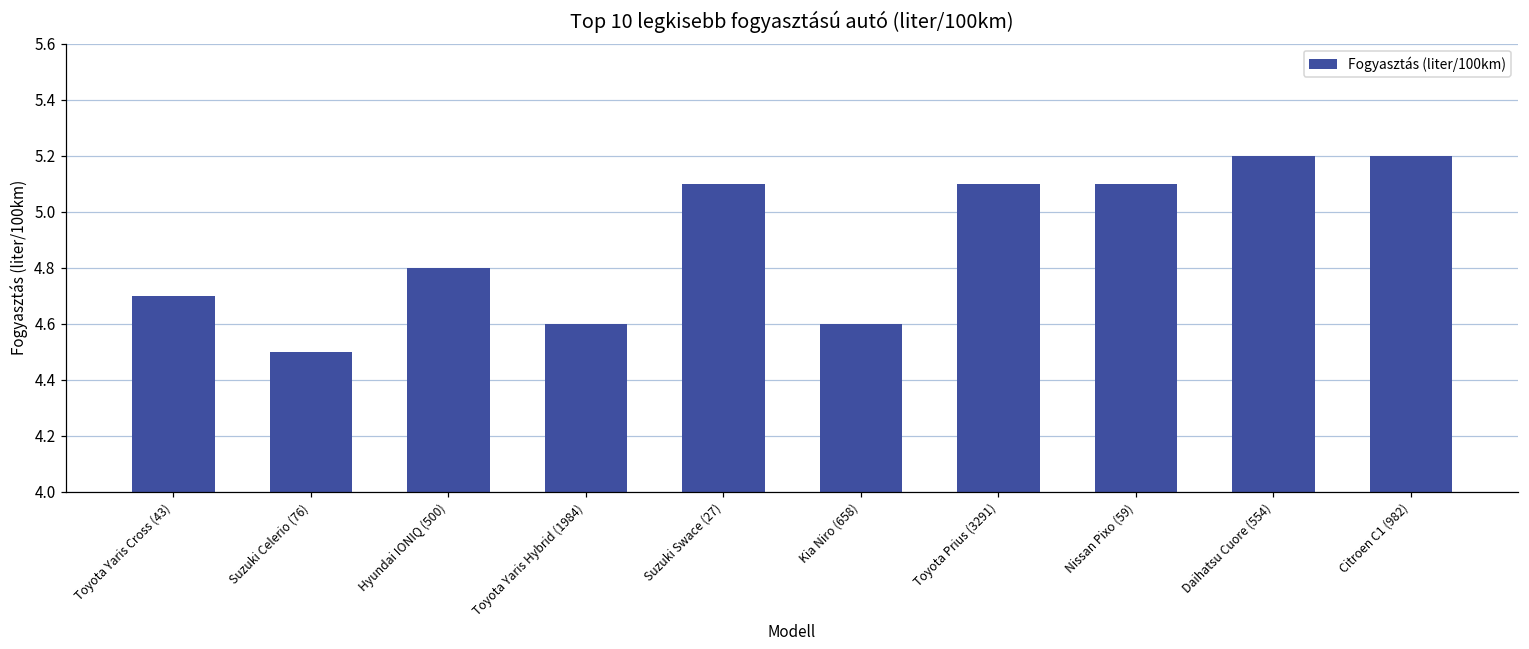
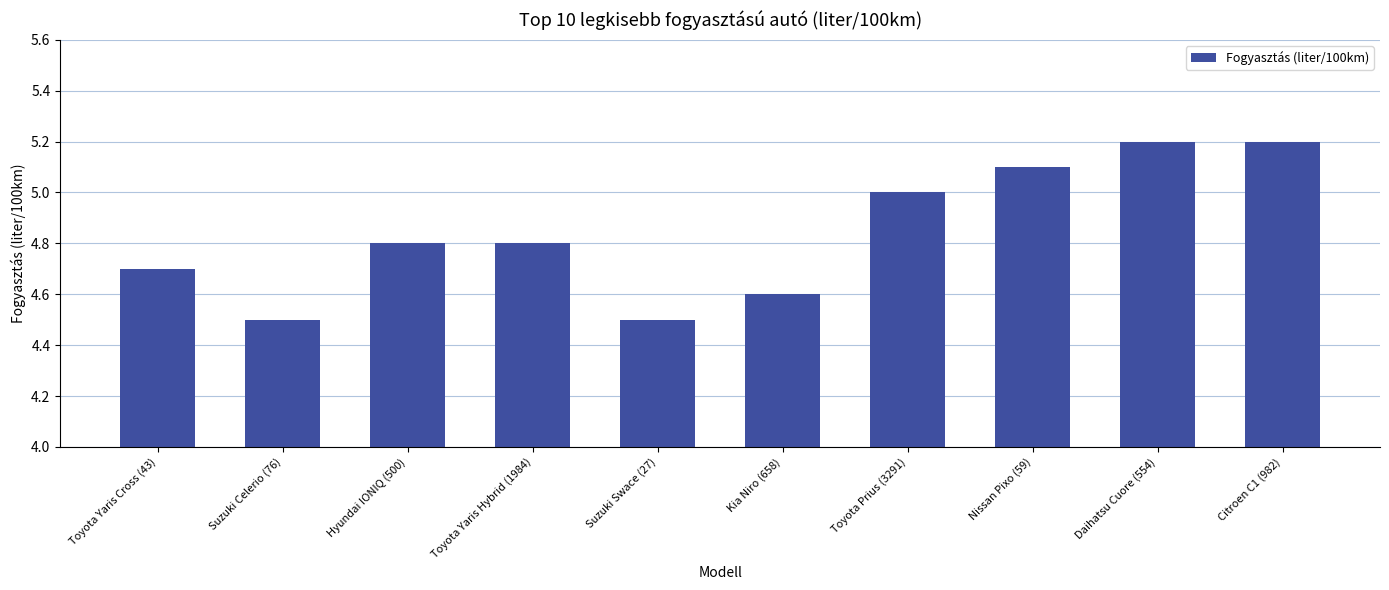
  {
    "Toyota Yaris Cross (43)": 4.7,
    "Suzuki Celerio (76)": 4.5,
    "Hyundai IONIQ (500)": 4.8,
-   "Toyota Yaris Hybrid (1984)": 4.6,
-   "Suzuki Swace (27)": 5.1,
+   "Toyota Yaris Hybrid (1984)": 4.8,
+   "Suzuki Swace (27)": 4.5,
    "Kia Niro (658)": 4.6,
-   "Toyota Prius (3291)": 5.1,
+   "Toyota Prius (3291)": 5.0,
    "Nissan Pixo (59)": 5.1,
    "Daihatsu Cuore (554)": 5.2,
    "Citroen C1 (982)": 5.2
  }
